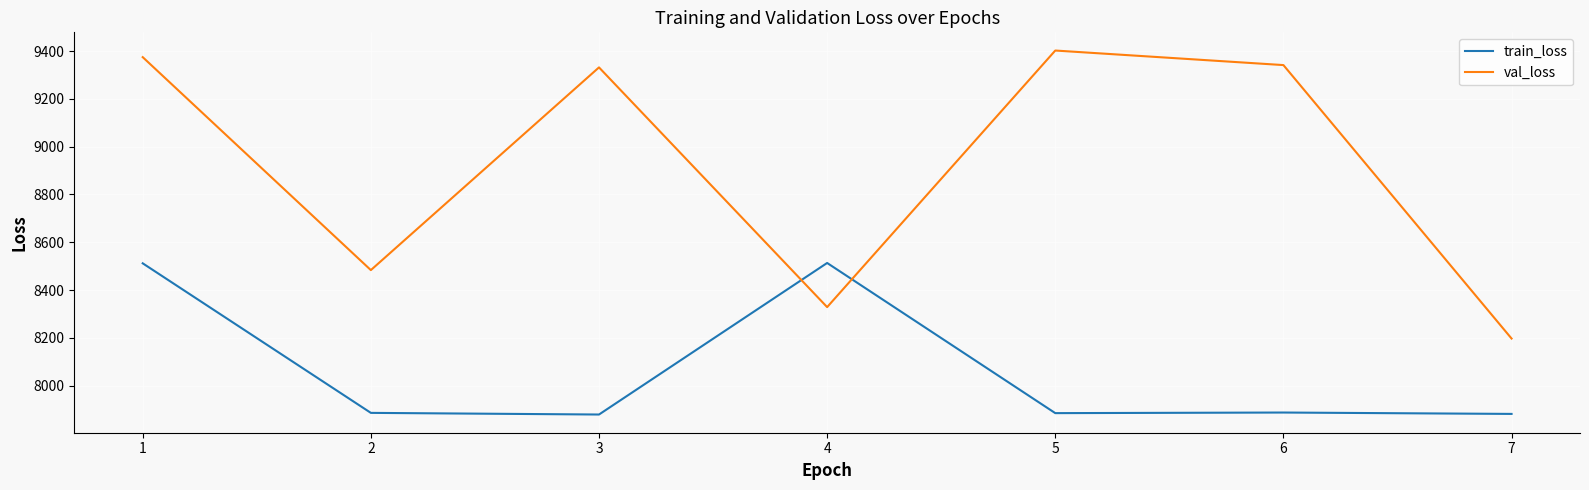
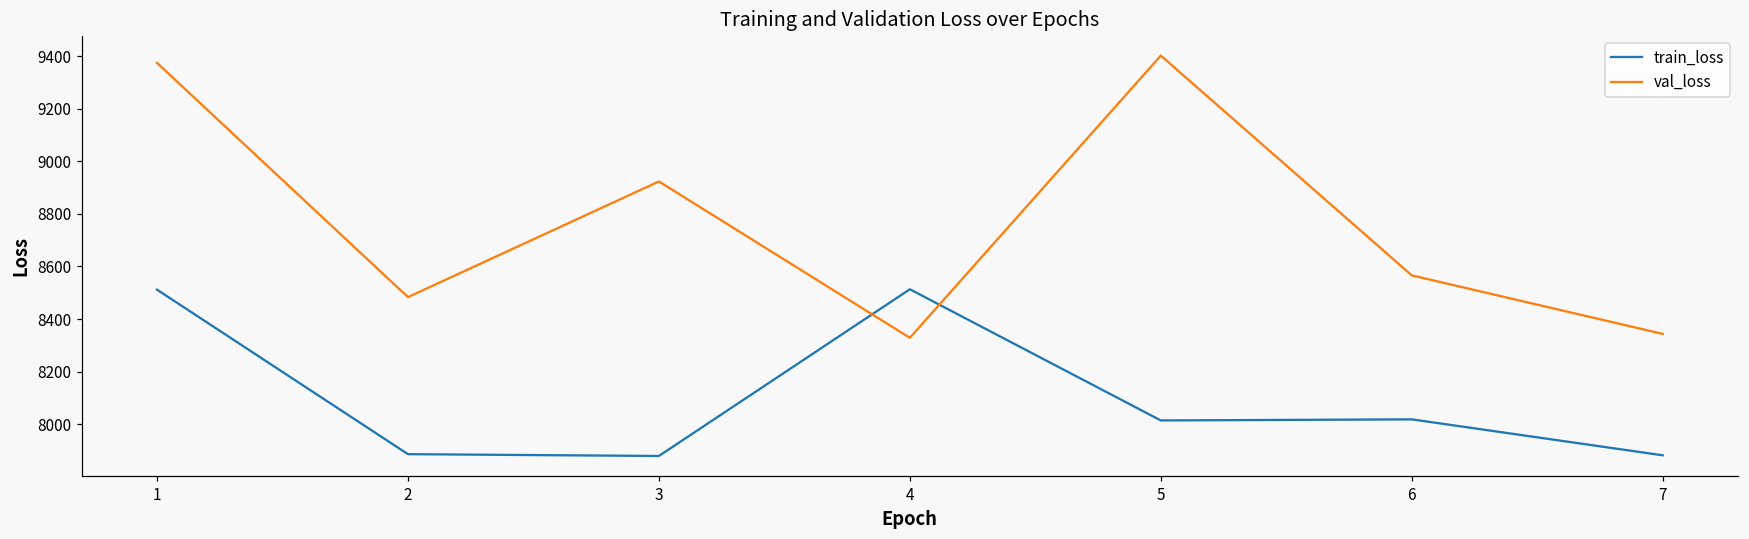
  {
    "train_loss": {
      "1": 8510,
      "2": 7890,
      "3": 7880,
      "4": 8510,
-     "5": 7880,
-     "6": 7890,
+     "5": 8010,
+     "6": 8020,
      "7": 7880
    },
    "val_loss": {
      "1": 9370,
      "2": 8480,
-     "3": 9330,
+     "3": 8920,
      "4": 8330,
      "5": 9400,
-     "6": 9340,
-     "7": 8200
+     "6": 8570,
+     "7": 8340
    }
  }
